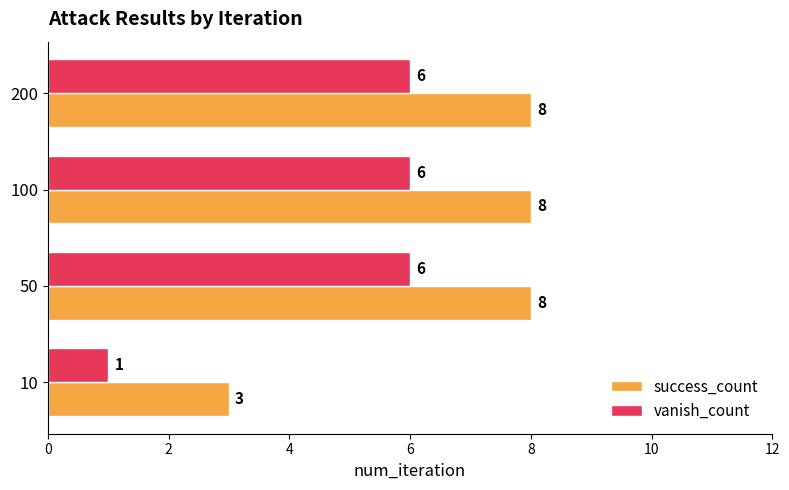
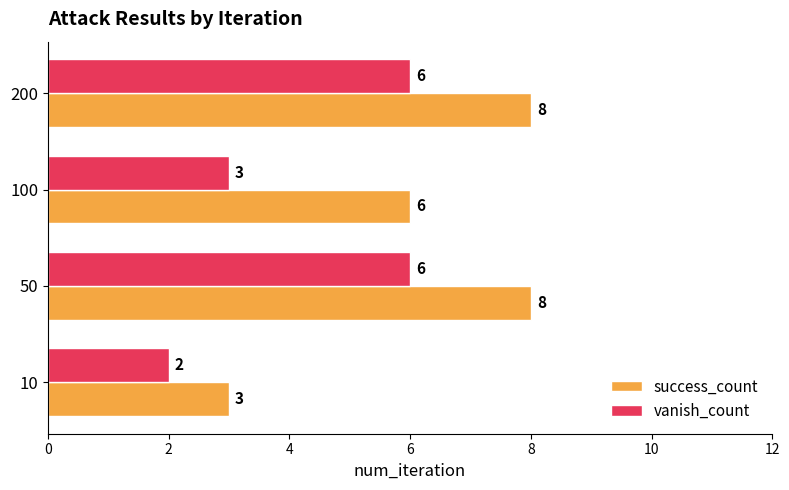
  {
    "success_count": {
      "200": 8,
-     "100": 8,
+     "100": 6,
      "50": 8,
      "10": 3
    },
    "vanish_count": {
      "200": 6,
-     "100": 6,
+     "100": 3,
      "50": 6,
-     "10": 1
+     "10": 2
    }
  }
